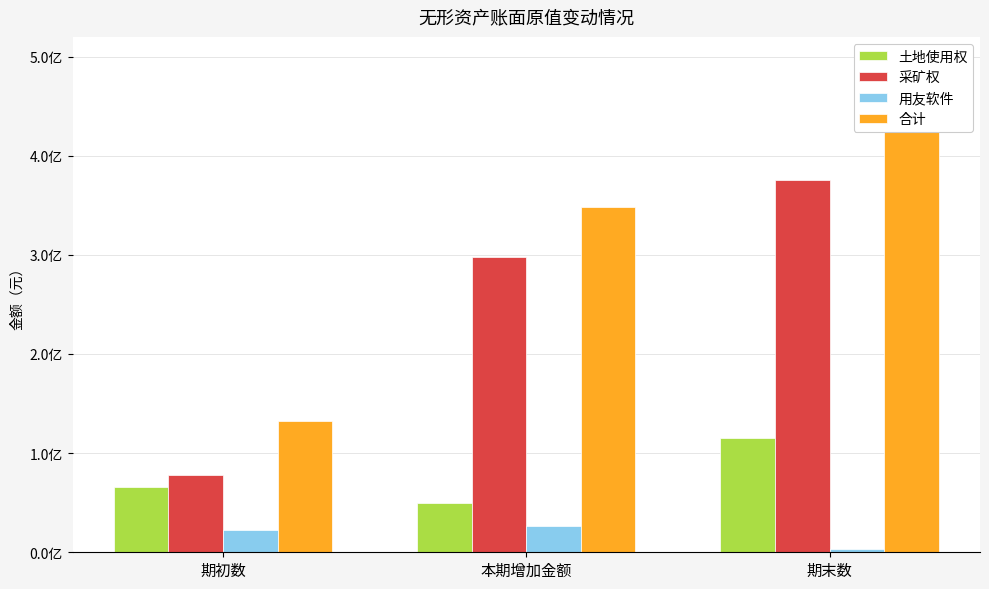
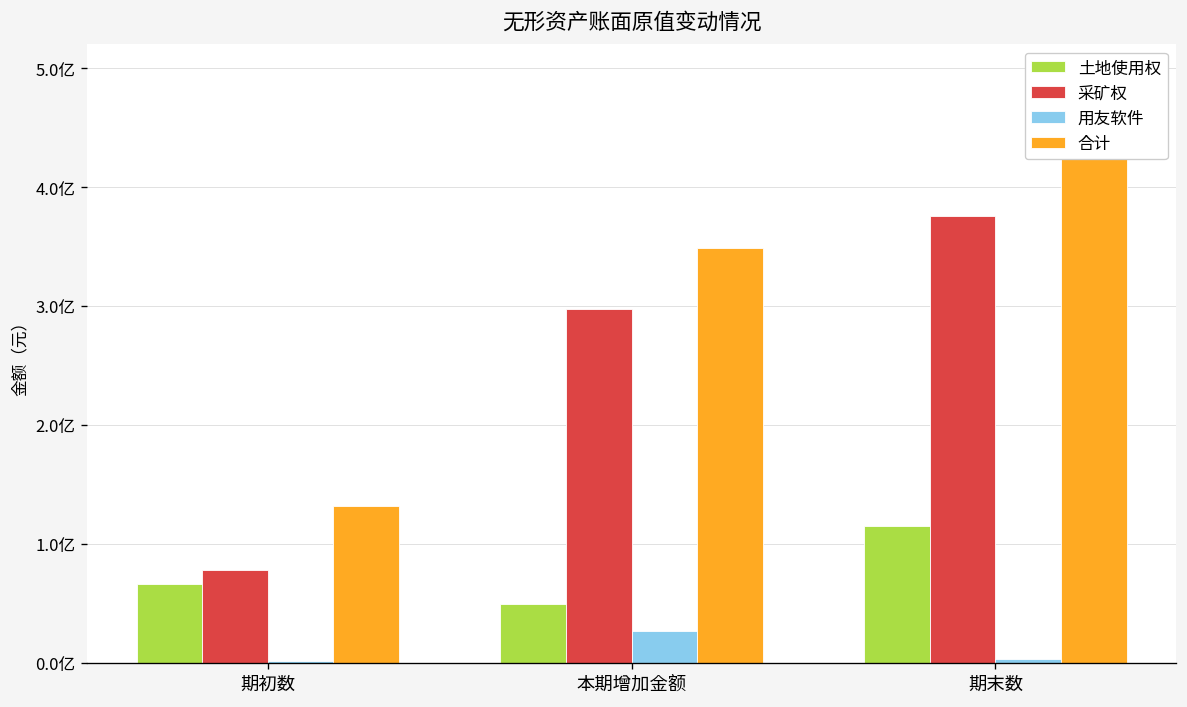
  {
    "土地使用权": {
      "期初数": "0.7亿",
      "本期增加金额": "0.5亿",
      "期末数": "1.2亿"
    },
    "采矿权": {
      "期初数": "0.8亿",
      "本期增加金额": "3.0亿",
      "期末数": "3.8亿"
    },
    "用友软件": {
-     "期初数": "0.2亿",
+     "期初数": "0.0亿",
      "本期增加金额": "0.3亿",
      "期末数": "0.0亿"
    },
    "合计": {
      "期初数": "1.3亿",
      "本期增加金额": "3.5亿"
    }
  }
